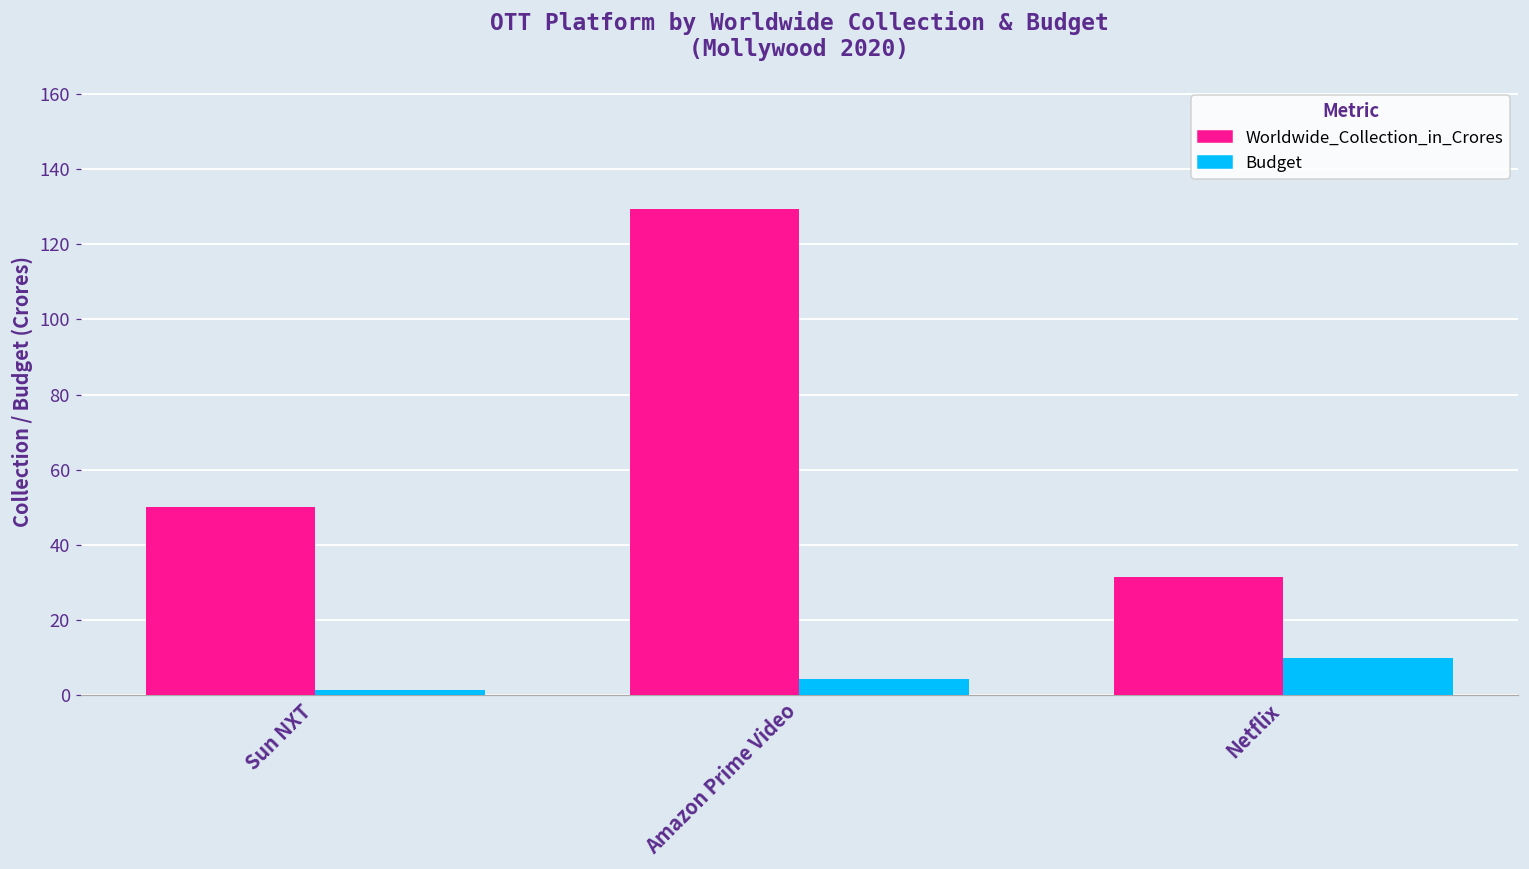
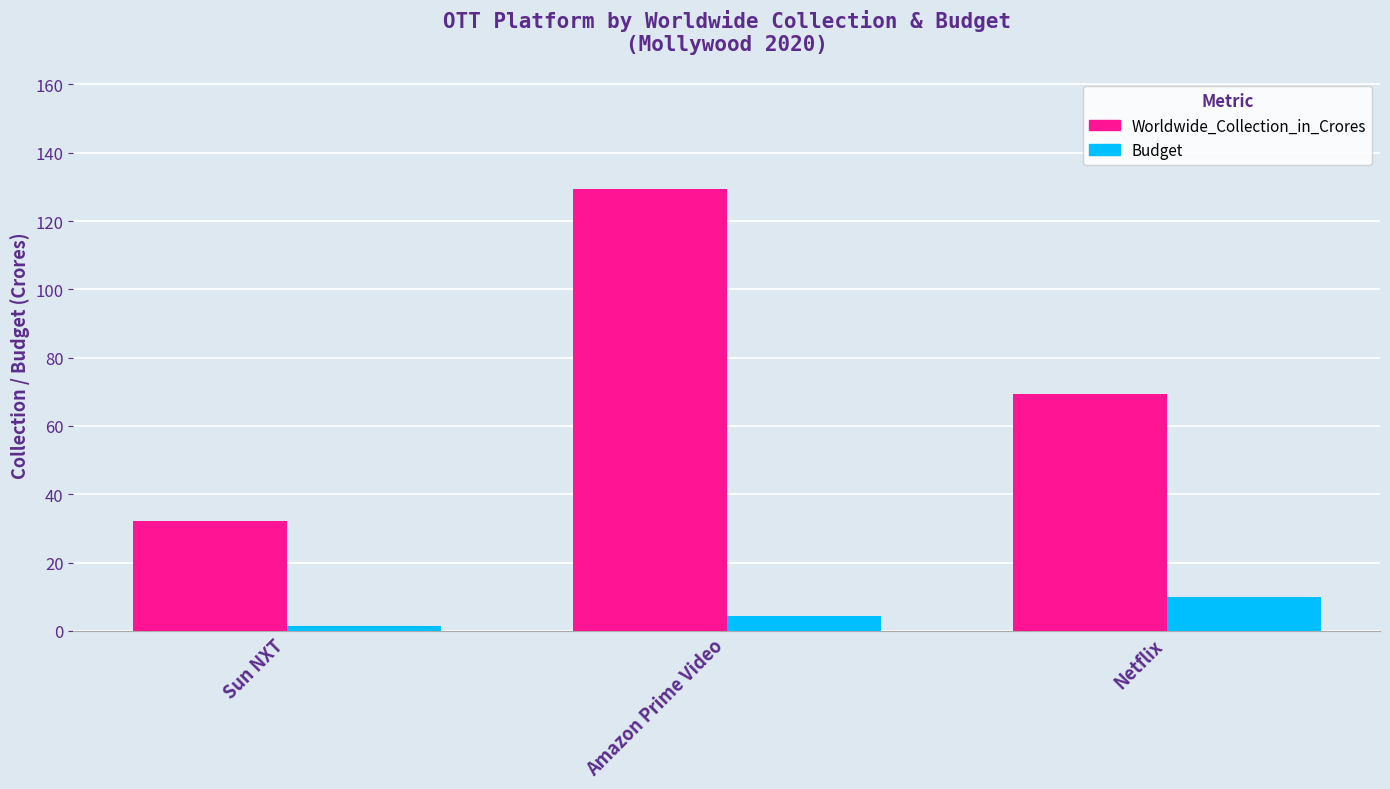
  {
    "Worldwide_Collection_in_Crores": {
-     "Sun NXT": 50,
+     "Sun NXT": 32,
      "Amazon Prime Video": 130,
-     "Netflix": 32
+     "Netflix": 70
    },
    "Budget": {
      "Sun NXT": 2,
      "Amazon Prime Video": 4,
      "Netflix": 10
    }
  }
